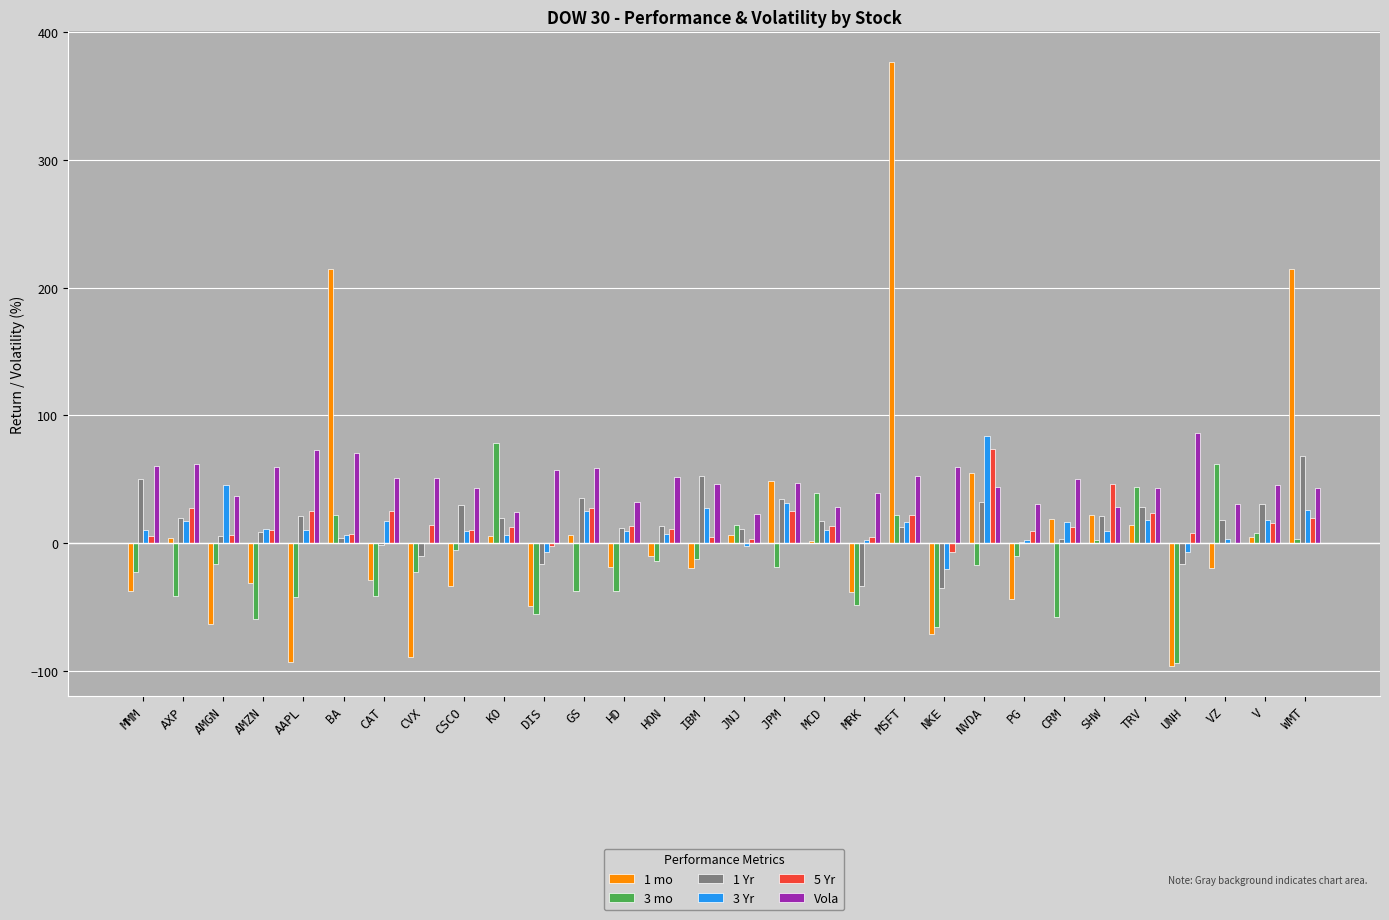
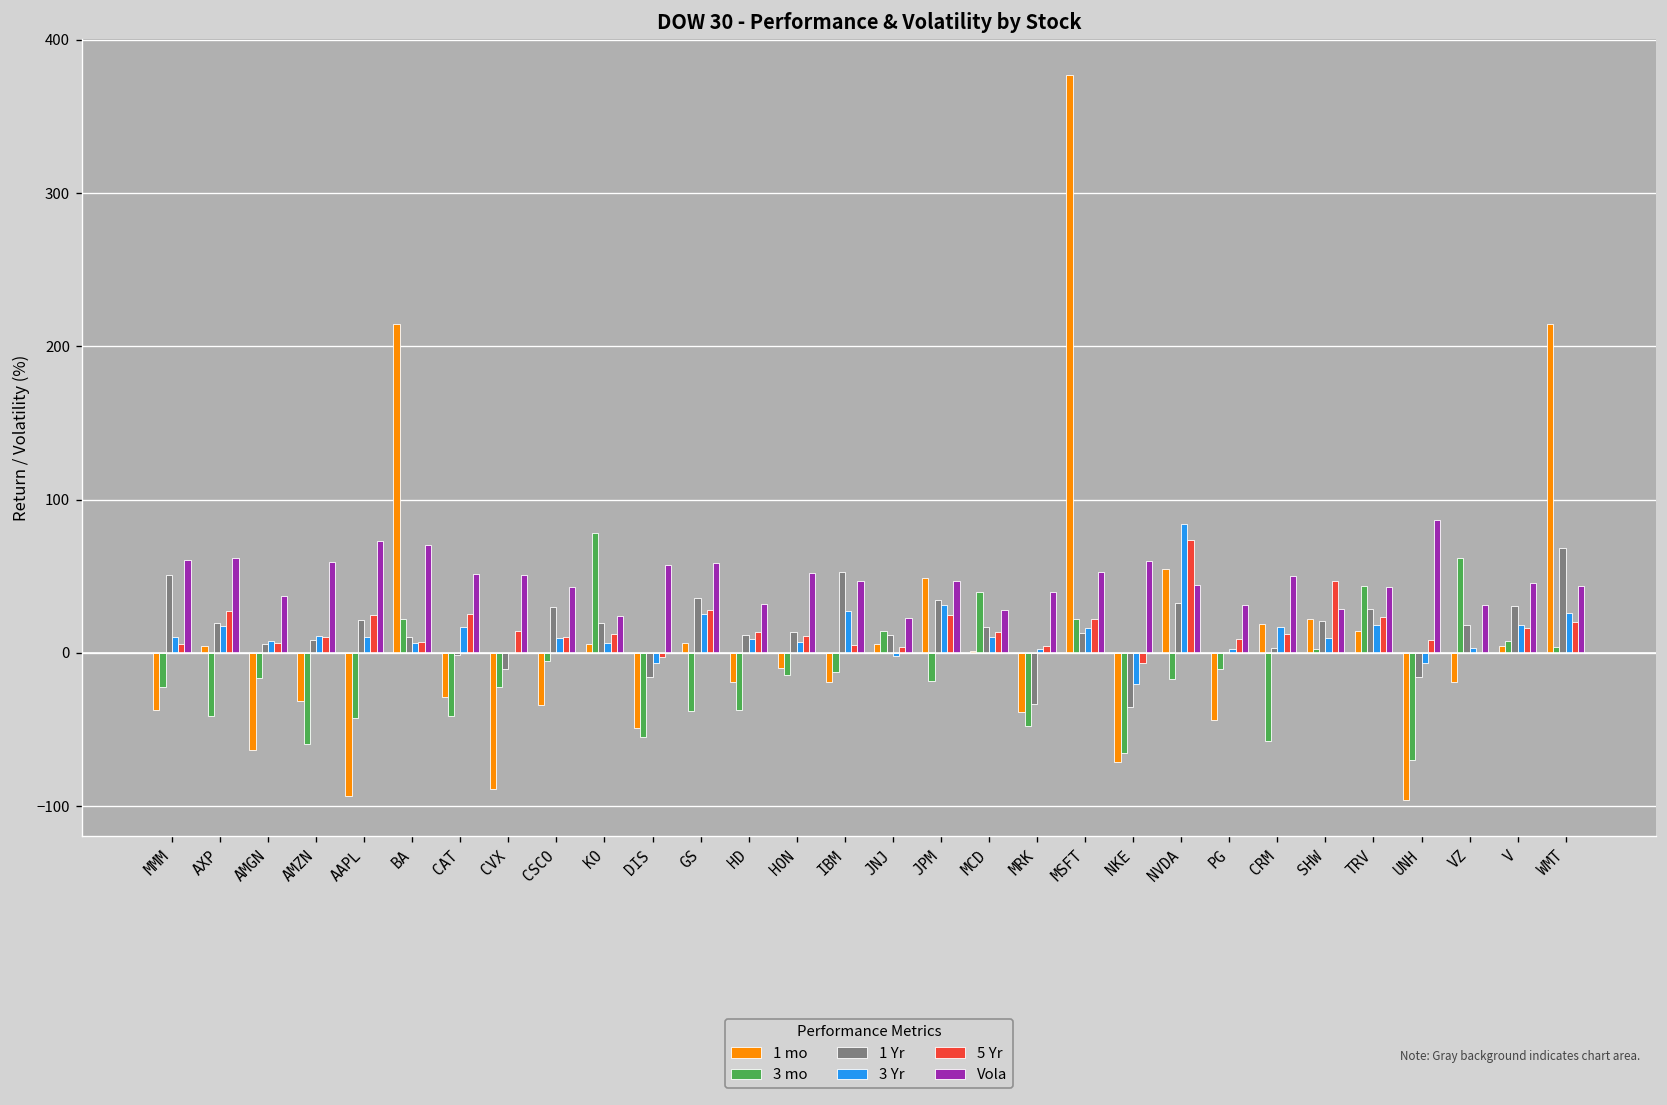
  {
    "1 mo": {
      "MMM": -38,
      "AXP": 4,
      "AMGN": -63,
      "AMZN": -31,
      "AAPL": -93,
      "BA": 215,
      "CAT": -29,
      "CVX": -89,
      "CSCO": -34,
      "KO": 6,
      "DIS": -49,
      "GS": 7,
      "HD": -19,
      "HON": -10,
      "IBM": -19,
      "JNJ": 6,
      "JPM": 49,
      "MRK": -38,
      "MSFT": 377,
      "NKE": -71,
      "NVDA": 55,
      "PG": -44,
      "CRM": 19,
      "SHW": 22,
      "TRV": 14,
      "UNH": -96,
      "VZ": -19,
      "V": 4,
      "WMT": 214
    },
    "3 mo": {
      "MMM": -23,
      "AXP": -41,
      "AMGN": -16,
      "AMZN": -59,
      "AAPL": -42,
      "BA": 22,
      "CAT": -41,
      "CVX": -22,
      "CSCO": -6,
      "KO": 78,
      "DIS": -55,
      "GS": -38,
      "HD": -37,
      "HON": -14,
      "IBM": -13,
      "JNJ": 14,
      "JPM": -18,
      "MCD": 40,
      "MRK": -48,
      "MSFT": 22,
      "NKE": -66,
      "NVDA": -17,
      "PG": -10,
      "CRM": -58,
      "SHW": 3,
      "TRV": 44,
-     "UNH": -94,
+     "UNH": -70,
      "VZ": 62,
      "V": 8,
      "WMT": 4
    },
    "1 Yr": {
      "MMM": 51,
      "AXP": 20,
      "AMGN": 6,
      "AMZN": 9,
      "AAPL": 21,
-     "BA": 4,
+     "BA": 11,
      "CVX": -10,
      "CSCO": 30,
      "KO": 19,
      "DIS": -16,
      "GS": 36,
      "HD": 12,
      "HON": 13,
      "IBM": 53,
      "JNJ": 11,
      "JPM": 35,
      "MCD": 17,
      "MRK": -34,
      "MSFT": 13,
      "NKE": -35,
      "NVDA": 33,
      "CRM": 3,
      "SHW": 21,
      "TRV": 28,
      "UNH": -16,
      "VZ": 18,
      "V": 30,
      "WMT": 68
    },
    "3 Yr": {
      "MMM": 10,
      "AXP": 17,
-     "AMGN": 46,
+     "AMGN": 8,
      "AMZN": 11,
      "AAPL": 10,
      "BA": 6,
      "CAT": 17,
      "CSCO": 10,
      "KO": 6,
      "DIS": -7,
      "GS": 25,
      "HD": 9,
      "HON": 7,
      "IBM": 27,
      "JNJ": -2,
      "JPM": 31,
      "MCD": 11,
      "MRK": 2,
      "MSFT": 16,
      "NKE": -20,
      "NVDA": 84,
      "PG": 3,
      "CRM": 17,
      "SHW": 10,
      "TRV": 18,
      "UNH": -7,
      "VZ": 3,
      "V": 18,
      "WMT": 26
    },
    "5 Yr": {
      "MMM": 6,
      "AXP": 27,
      "AMGN": 7,
      "AMZN": 10,
      "AAPL": 25,
      "BA": 7,
      "CAT": 25,
      "CVX": 14,
      "CSCO": 10,
      "KO": 12,
      "DIS": -2,
      "GS": 28,
      "HD": 14,
      "HON": 11,
      "IBM": 5,
      "JNJ": 3,
      "JPM": 25,
      "MCD": 13,
      "MRK": 5,
      "MSFT": 22,
      "NKE": -7,
      "NVDA": 74,
      "PG": 9,
      "CRM": 12,
      "SHW": 47,
      "TRV": 23,
      "UNH": 8,
      "V": 16,
      "WMT": 20
    },
    "Vola": {
      "MMM": 60,
      "AXP": 62,
      "AMGN": 37,
      "AMZN": 59,
      "AAPL": 73,
      "BA": 70,
      "CAT": 51,
      "CVX": 51,
      "CSCO": 43,
      "KO": 24,
      "DIS": 58,
      "GS": 59,
      "HD": 32,
      "HON": 52,
      "IBM": 47,
      "JNJ": 23,
      "JPM": 47,
      "MCD": 28,
      "MRK": 40,
      "MSFT": 52,
      "NKE": 60,
      "NVDA": 44,
      "PG": 31,
      "CRM": 50,
      "SHW": 28,
      "TRV": 43,
      "UNH": 87,
      "VZ": 31,
      "V": 46,
      "WMT": 43
    }
  }
